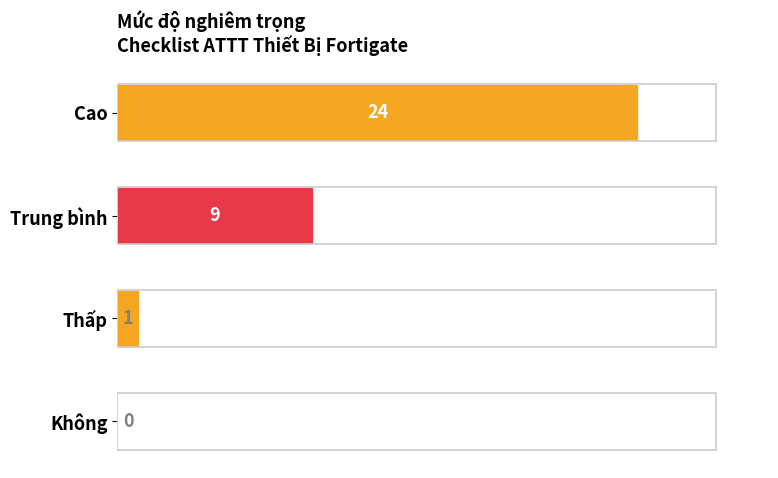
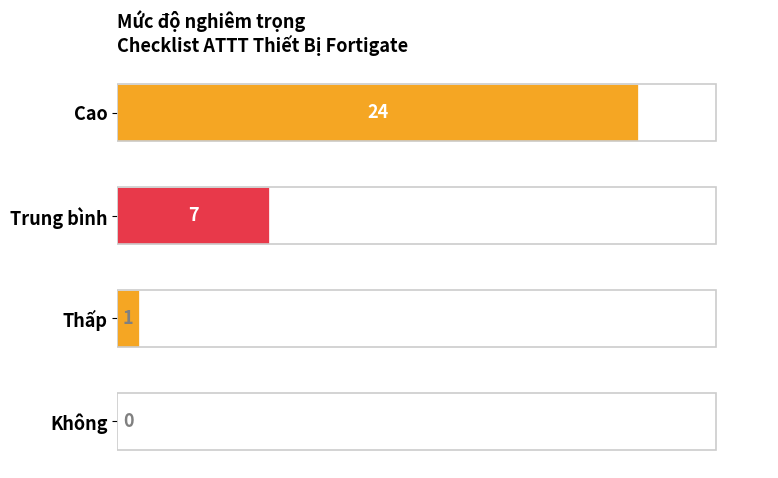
  {
    "Cao": 24,
-   "Trung bình": 9,
+   "Trung bình": 7,
    "Thấp": 1,
    "Không": 0
  }
